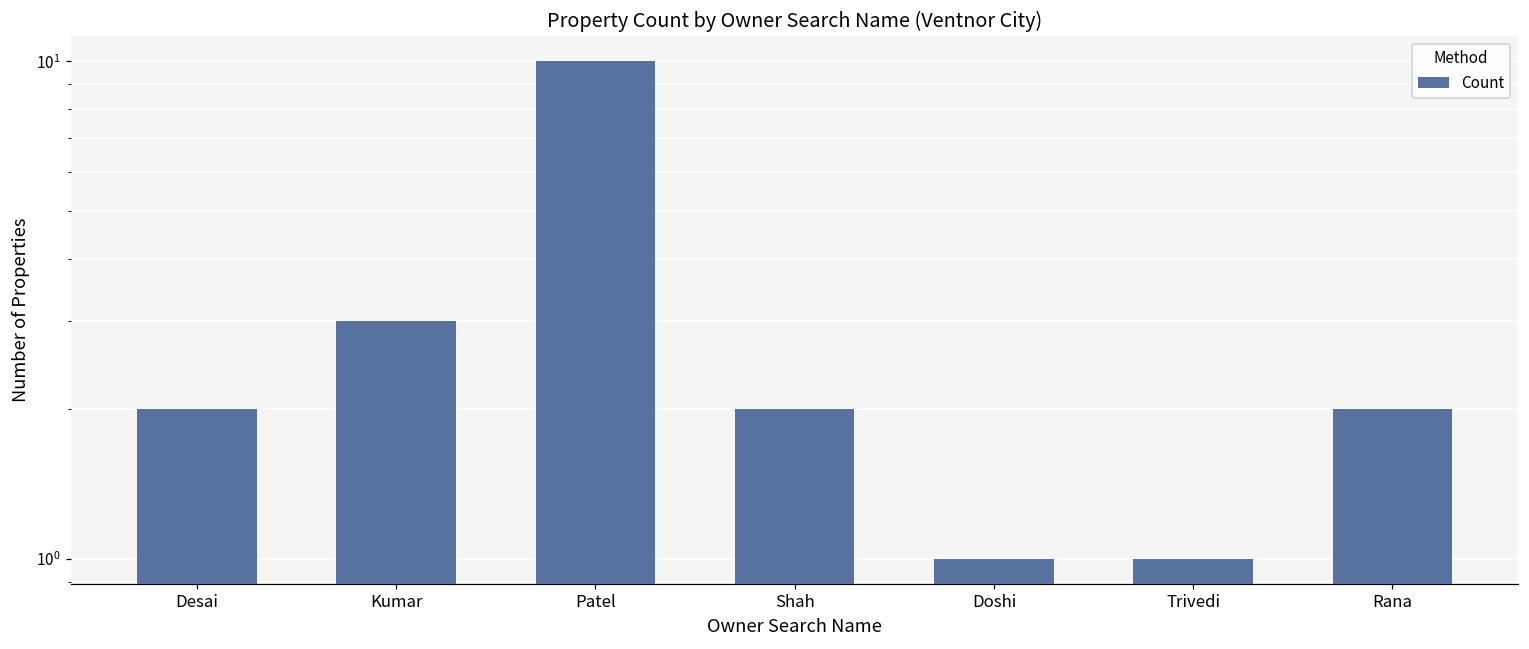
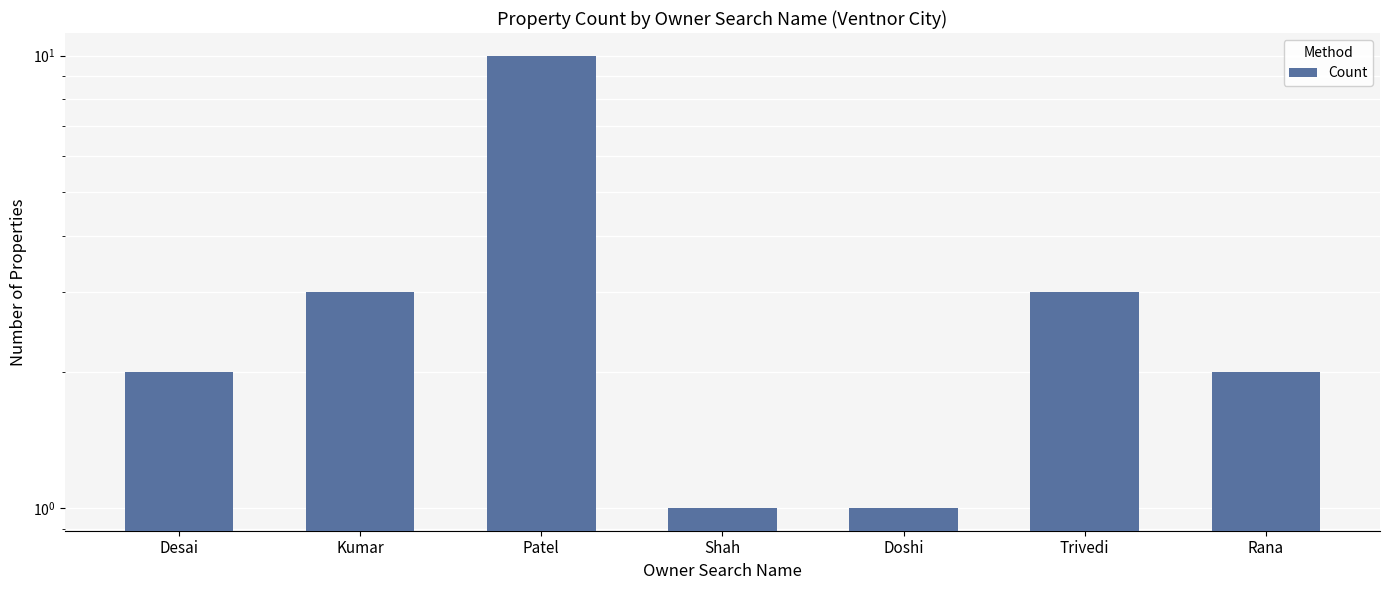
  {
    "Desai": 2,
    "Kumar": 3,
    "Patel": 10,
-   "Shah": 2,
+   "Shah": 1,
    "Doshi": 1,
-   "Trivedi": 1,
+   "Trivedi": 3,
    "Rana": 2
  }
